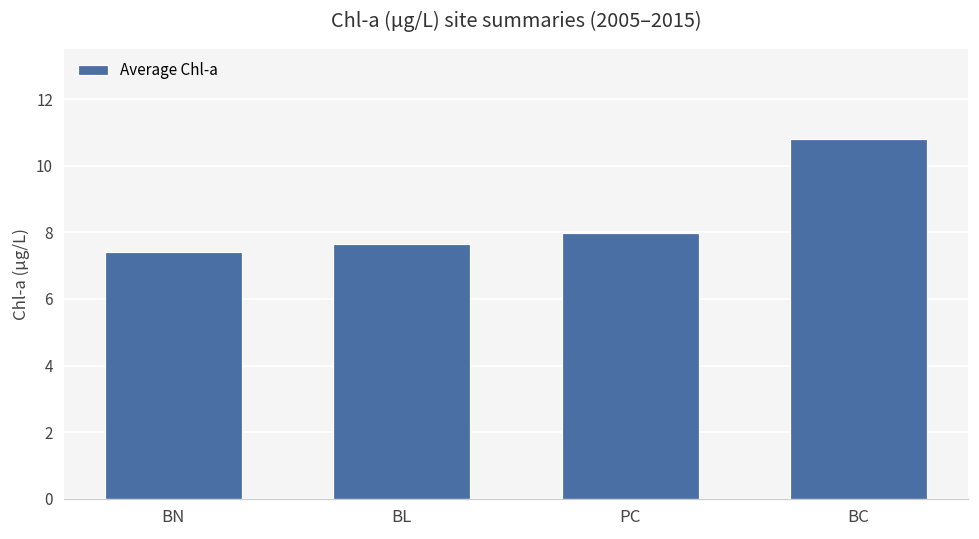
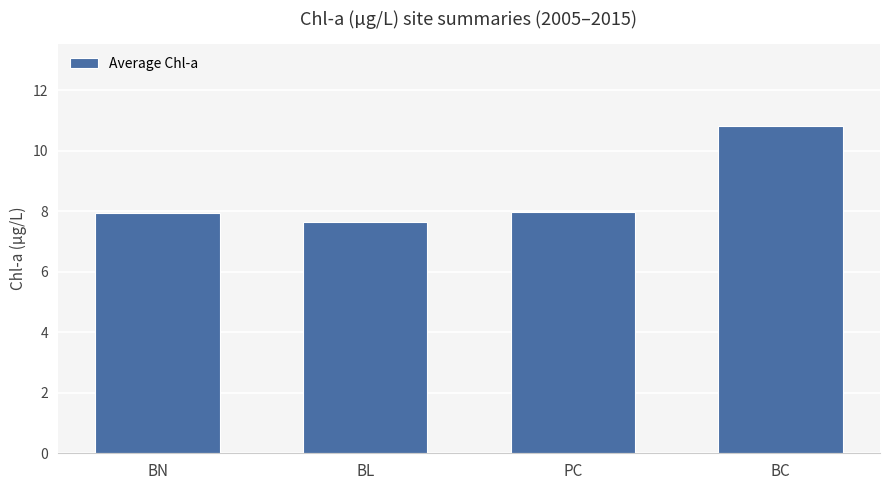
  {
-   "BN": 7.4,
+   "BN": 7.9,
    "BL": 7.6,
    "PC": 8.0,
    "BC": 10.8
  }
